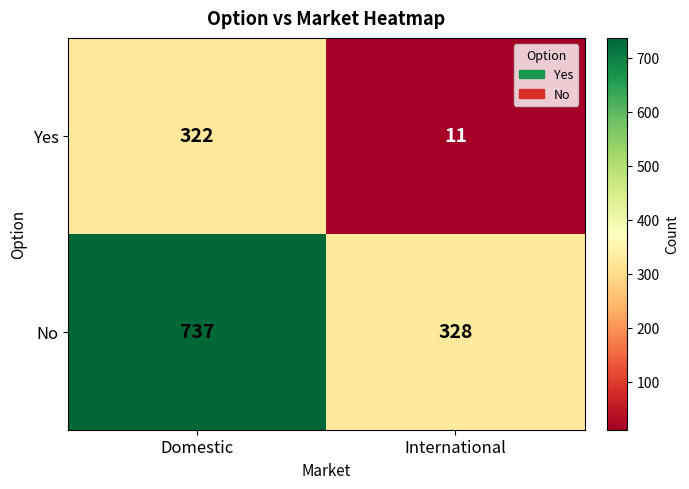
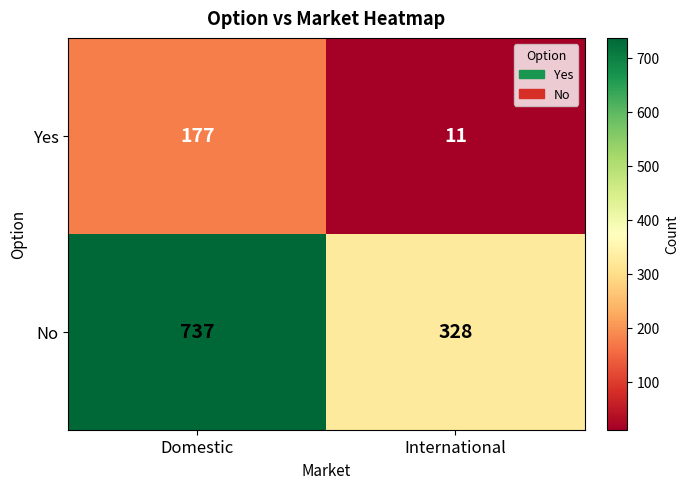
  {
    "Yes": {
-     "Domestic": 322,
+     "Domestic": 177,
      "International": 11
    },
    "No": {
      "Domestic": 737,
      "International": 328
    }
  }
